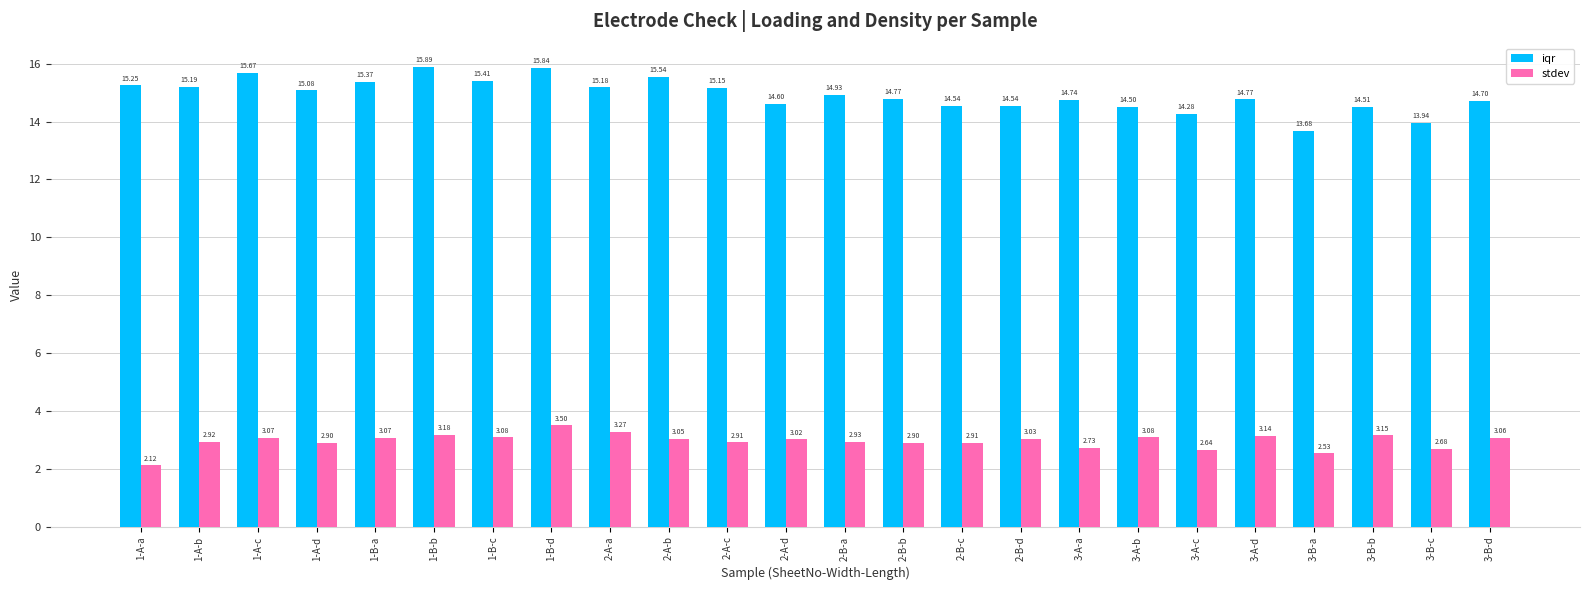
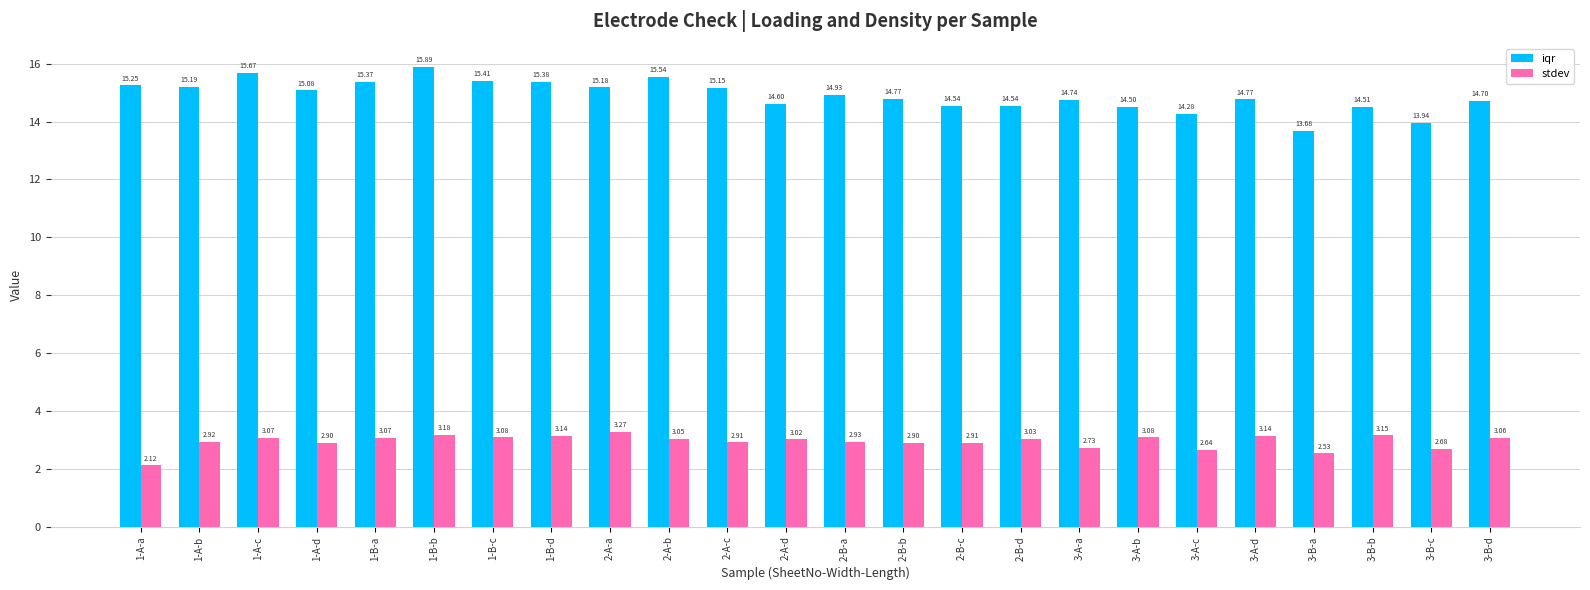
  {
    "iqr": {
      "1-A-a": 15.25,
      "1-A-b": 15.19,
      "1-A-c": 15.67,
      "1-A-d": 15.08,
      "1-B-a": 15.37,
      "1-B-b": 15.89,
      "1-B-c": 15.41,
-     "1-B-d": 15.84,
+     "1-B-d": 15.38,
      "2-A-a": 15.18,
      "2-A-b": 15.54,
      "2-A-c": 15.15,
      "2-A-d": 14.60,
      "2-B-a": 14.93,
      "2-B-b": 14.77,
      "2-B-c": 14.54,
      "2-B-d": 14.54,
      "3-A-a": 14.74,
      "3-A-b": 14.50,
      "3-A-c": 14.28,
      "3-A-d": 14.77,
      "3-B-a": 13.68,
      "3-B-b": 14.51,
      "3-B-c": 13.94,
      "3-B-d": 14.70
    },
    "stdev": {
      "1-A-a": 2.12,
      "1-A-b": 2.92,
      "1-A-c": 3.07,
      "1-A-d": 2.90,
      "1-B-a": 3.07,
      "1-B-b": 3.18,
      "1-B-c": 3.08,
-     "1-B-d": 3.50,
+     "1-B-d": 3.14,
      "2-A-a": 3.27,
      "2-A-b": 3.05,
      "2-A-c": 2.91,
      "2-A-d": 3.02,
      "2-B-a": 2.93,
      "2-B-b": 2.90,
      "2-B-c": 2.91,
      "2-B-d": 3.03,
      "3-A-a": 2.73,
      "3-A-b": 3.08,
      "3-A-c": 2.64,
      "3-A-d": 3.14,
      "3-B-a": 2.53,
      "3-B-b": 3.15,
      "3-B-c": 2.68,
      "3-B-d": 3.06
    }
  }
